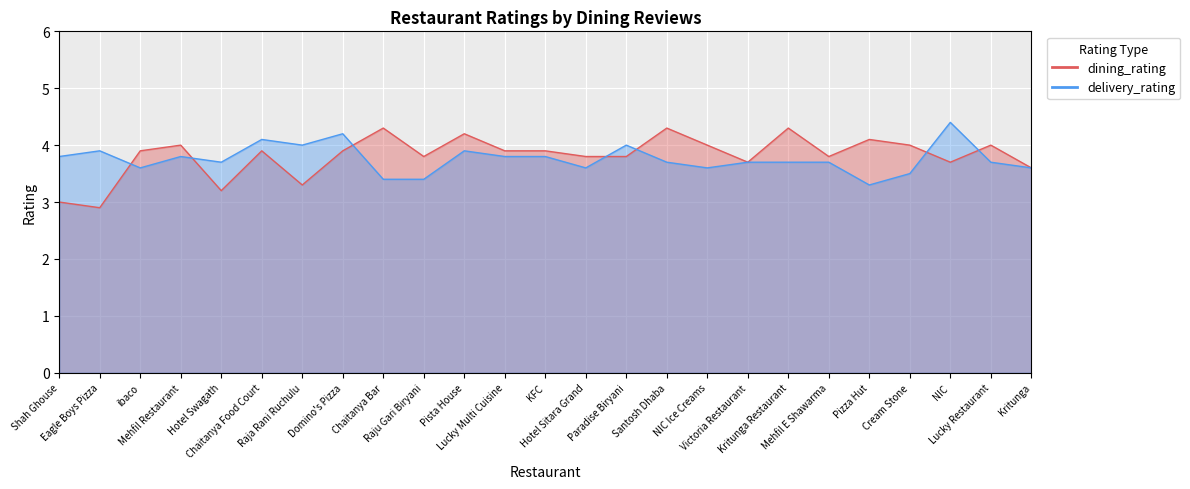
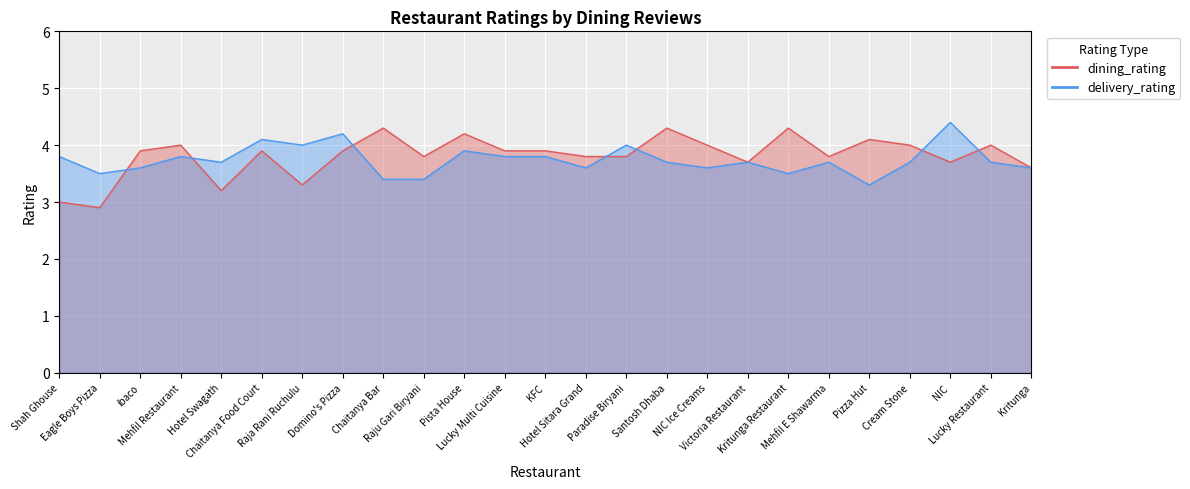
  {
    "dining_rating": {
      "Shah Ghouse": 3.0,
      "Eagle Boys Pizza": 2.9,
      "ibaco": 3.9,
      "Mehfil Restaurant": 4.0,
      "Hotel Swagath": 3.2,
      "Chaitanya Food Court": 3.9,
      "Raja Rani Ruchulu": 3.3,
      "Domino's Pizza": 3.9,
      "Chaitanya Bar": 4.3,
      "Raju Gari Biryani": 3.8,
      "Pista House": 4.2,
      "Lucky Multi Cuisine": 3.9,
      "KFC": 3.9,
      "Hotel Sitara Grand": 3.8,
      "Paradise Biryani": 3.8,
      "Santosh Dhaba": 4.3,
      "NIC Ice Creams": 4.0,
      "Kritunga Restaurant": 4.3,
      "Mehfil E Shawarma": 3.8,
      "Pizza Hut": 4.1,
      "Cream Stone": 4.0,
      "NIC": 3.7,
      "Lucky Restaurant": 4.0
    },
    "delivery_rating": {
      "Shah Ghouse": 3.8,
-     "Eagle Boys Pizza": 3.9,
+     "Eagle Boys Pizza": 3.5,
      "ibaco": 3.6,
      "Mehfil Restaurant": 3.8,
      "Hotel Swagath": 3.7,
      "Chaitanya Food Court": 4.1,
      "Raja Rani Ruchulu": 4.0,
      "Domino's Pizza": 4.2,
      "Chaitanya Bar": 3.4,
      "Raju Gari Biryani": 3.4,
      "Pista House": 3.9,
      "Lucky Multi Cuisine": 3.8,
      "KFC": 3.8,
      "Hotel Sitara Grand": 3.6,
      "Paradise Biryani": 4.0,
      "Santosh Dhaba": 3.7,
      "NIC Ice Creams": 3.6,
-     "Kritunga Restaurant": 3.7,
+     "Kritunga Restaurant": 3.5,
      "Mehfil E Shawarma": 3.7,
      "Pizza Hut": 3.3,
-     "Cream Stone": 3.5,
+     "Cream Stone": 3.7,
      "NIC": 4.4,
      "Lucky Restaurant": 3.7
    }
  }
